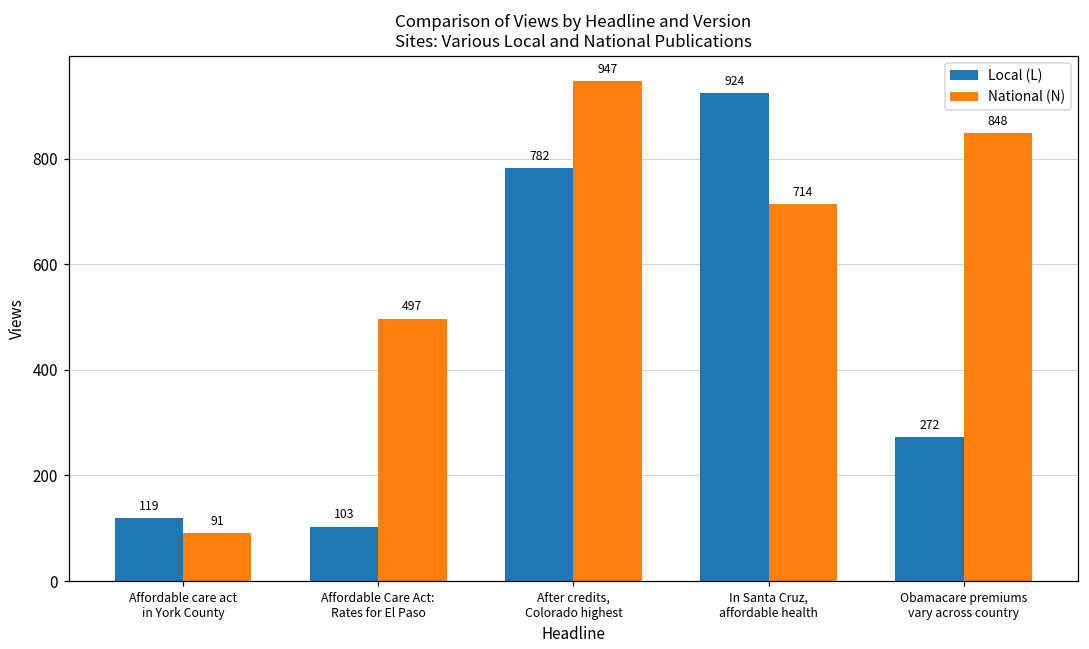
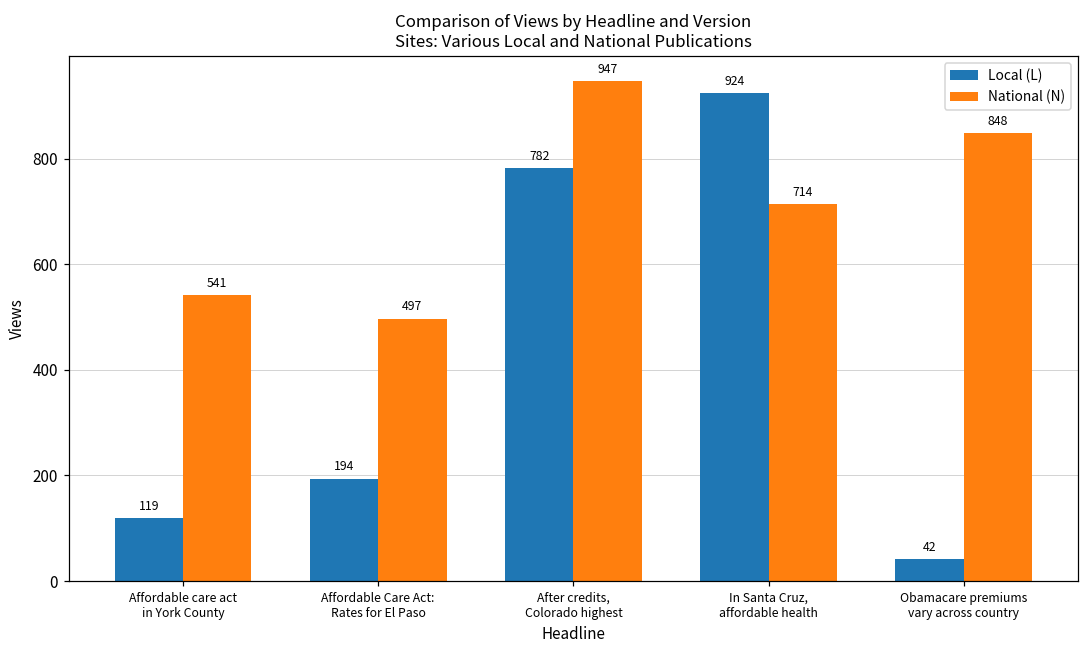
  {
    "Local (L)": {
      "Affordable care act in York County": 119,
-     "Affordable Care Act: Rates for El Paso": 103,
+     "Affordable Care Act: Rates for El Paso": 194,
      "After credits, Colorado highest": 782,
      "In Santa Cruz, affordable health": 924,
-     "Obamacare premiums vary across country": 272
+     "Obamacare premiums vary across country": 42
    },
    "National (N)": {
-     "Affordable care act in York County": 91,
+     "Affordable care act in York County": 541,
      "Affordable Care Act: Rates for El Paso": 497,
      "After credits, Colorado highest": 947,
      "In Santa Cruz, affordable health": 714,
      "Obamacare premiums vary across country": 848
    }
  }
